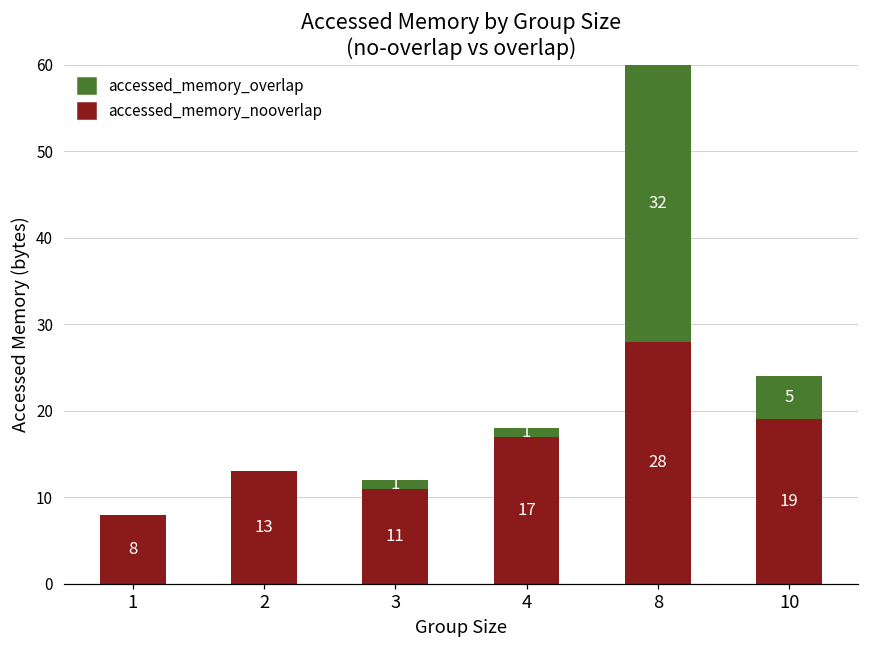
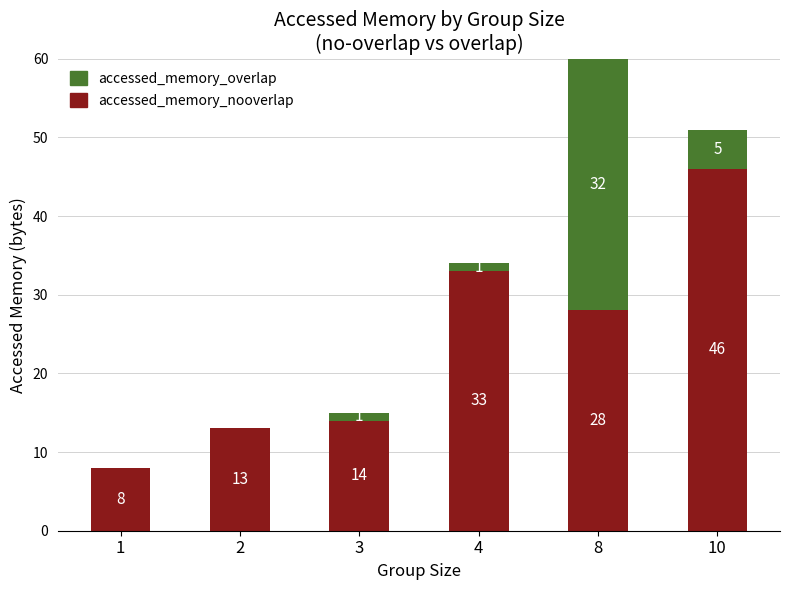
  {
    "accessed_memory_nooverlap": {
      "1": 8,
      "2": 13,
-     "3": 11,
-     "4": 17,
+     "3": 14,
+     "4": 33,
      "8": 28,
-     "10": 19
+     "10": 46
    },
    "accessed_memory_overlap": {
      "3": 1,
      "4": 1,
      "8": 32,
      "10": 5
    }
  }
